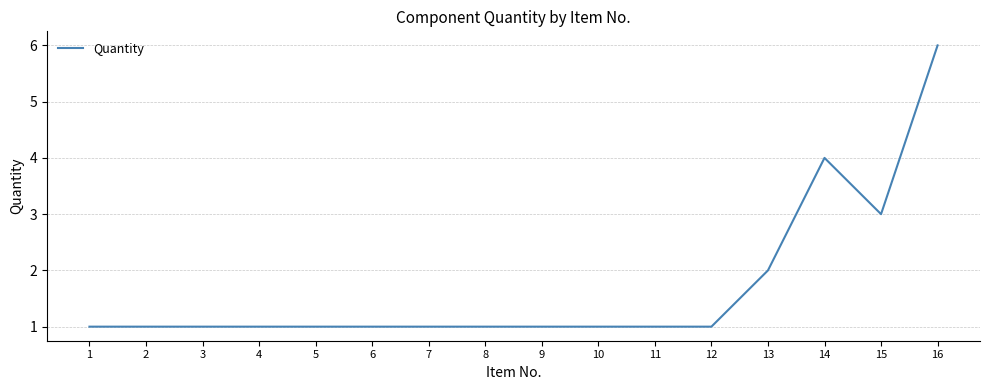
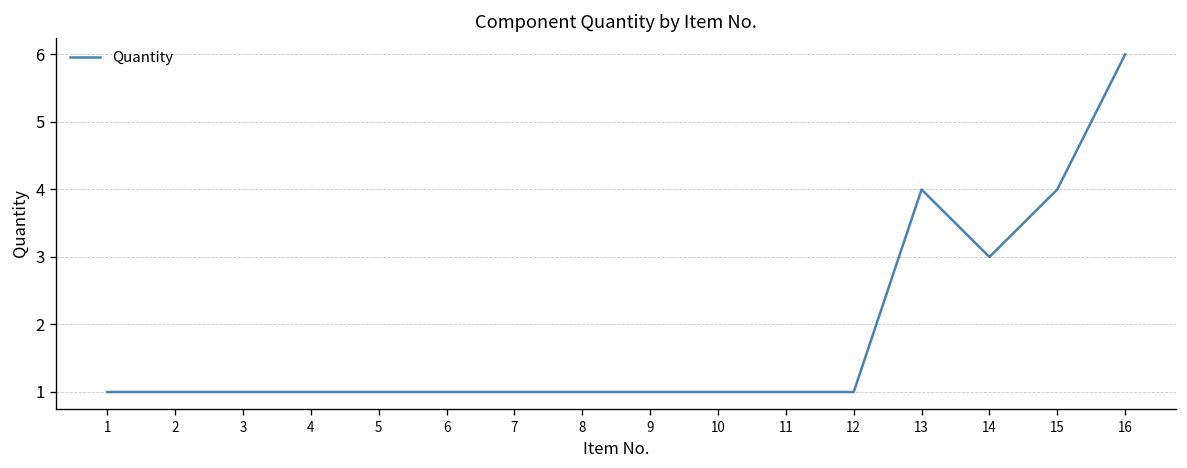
  {
    "1": 1,
    "2": 1,
    "3": 1,
    "4": 1,
    "5": 1,
    "6": 1,
    "7": 1,
    "8": 1,
    "9": 1,
    "10": 1,
    "11": 1,
    "12": 1,
-   "13": 2,
-   "14": 4,
-   "15": 3,
+   "13": 4,
+   "14": 3,
+   "15": 4,
    "16": 6
  }
